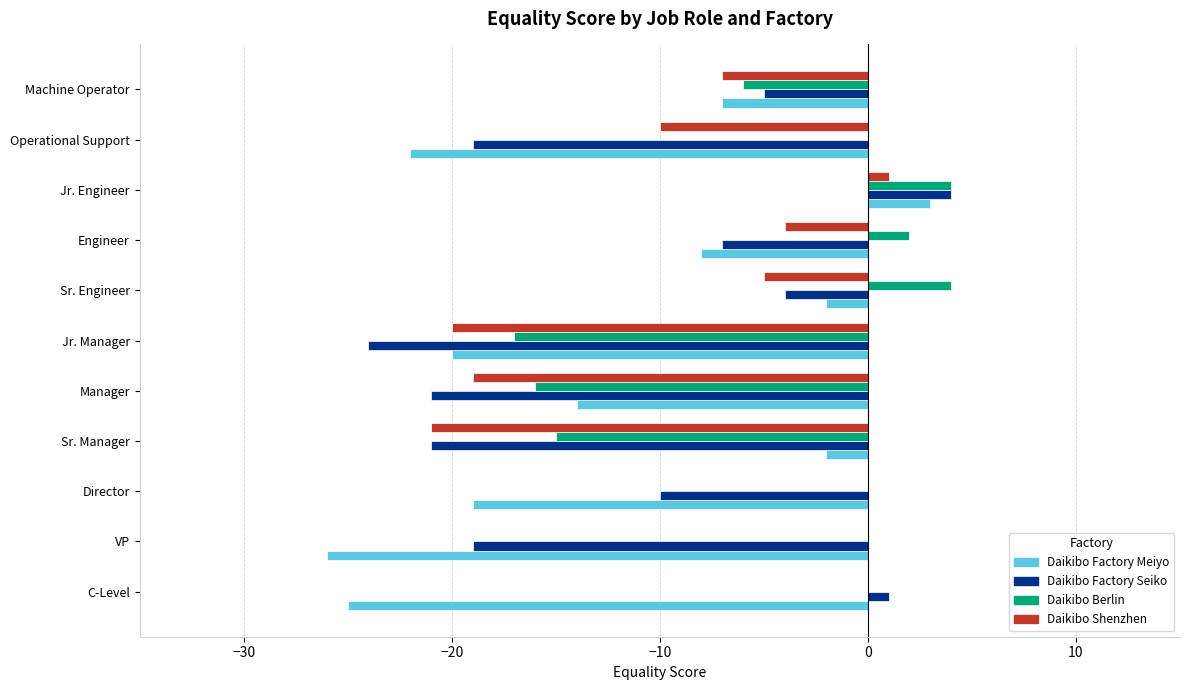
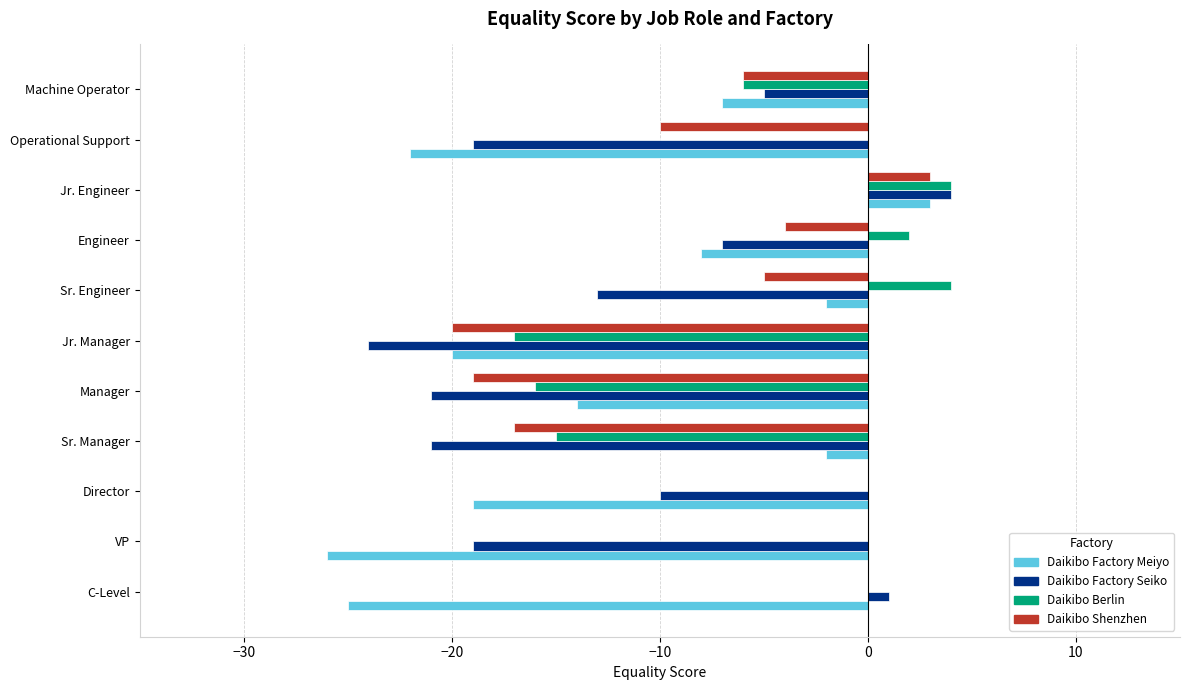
  {
    "Daikibo Factory Meiyo": {
      "Machine Operator": -7,
      "Operational Support": -22,
      "Jr. Engineer": 3,
      "Engineer": -8,
      "Sr. Engineer": -2,
      "Jr. Manager": -20,
      "Manager": -14,
      "Sr. Manager": -2,
      "Director": -19,
      "VP": -26,
      "C-Level": -25
    },
    "Daikibo Factory Seiko": {
      "Machine Operator": -5,
      "Operational Support": -19,
      "Jr. Engineer": 4,
      "Engineer": -7,
-     "Sr. Engineer": -4,
+     "Sr. Engineer": -13,
      "Jr. Manager": -24,
      "Manager": -21,
      "Sr. Manager": -21,
      "Director": -10,
      "VP": -19,
      "C-Level": 1
    },
    "Daikibo Berlin": {
      "Machine Operator": -6,
      "Operational Support": 0,
      "Jr. Engineer": 4,
      "Engineer": 2,
      "Sr. Engineer": 4,
      "Jr. Manager": -17,
      "Manager": -16,
      "Sr. Manager": -15,
      "Director": 0,
      "VP": 0,
      "C-Level": 0
    },
    "Daikibo Shenzhen": {
-     "Machine Operator": -7,
+     "Machine Operator": -6,
      "Operational Support": -10,
-     "Jr. Engineer": 1,
+     "Jr. Engineer": 3,
      "Engineer": -4,
      "Sr. Engineer": -5,
      "Jr. Manager": -20,
      "Manager": -19,
-     "Sr. Manager": -21,
+     "Sr. Manager": -17,
      "Director": 0,
      "VP": 0,
      "C-Level": 0
    }
  }
